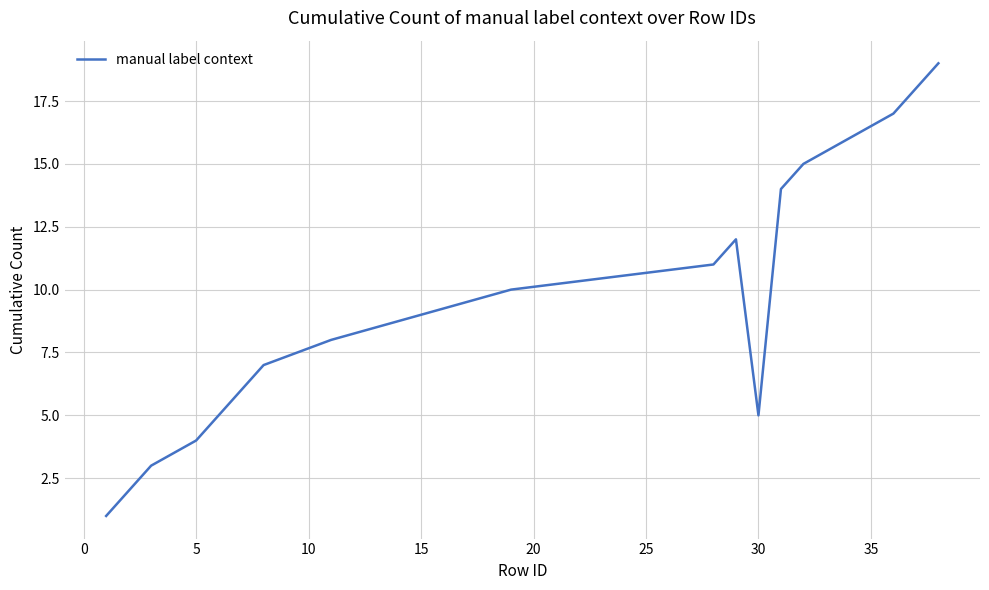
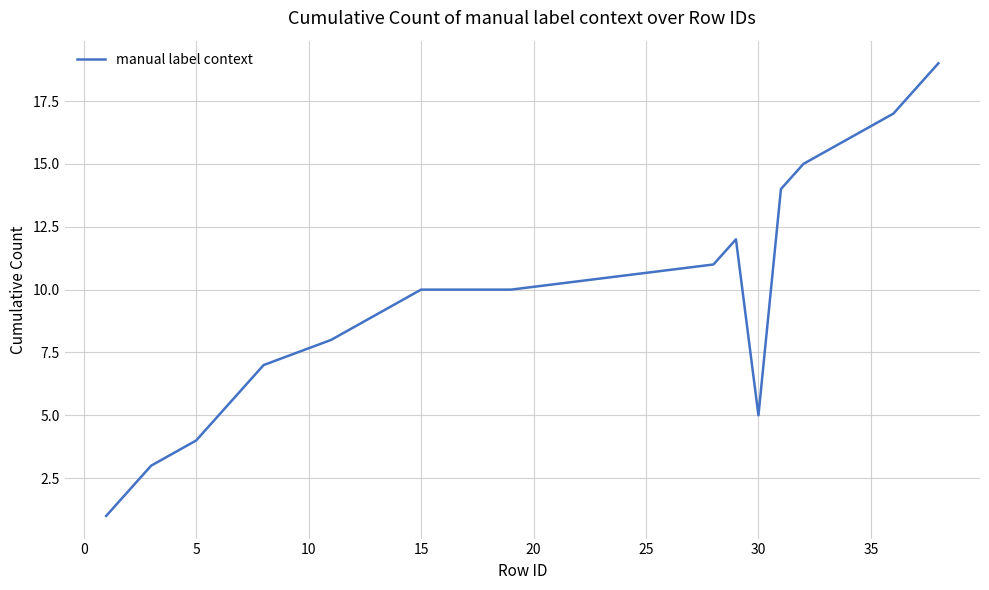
  {
    "5": 4,
-   "15": 9,
+   "15": 10,
    "30": 5
  }
